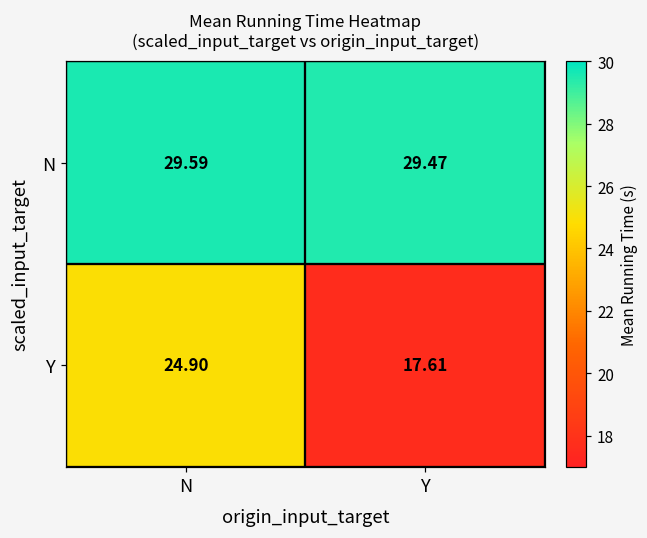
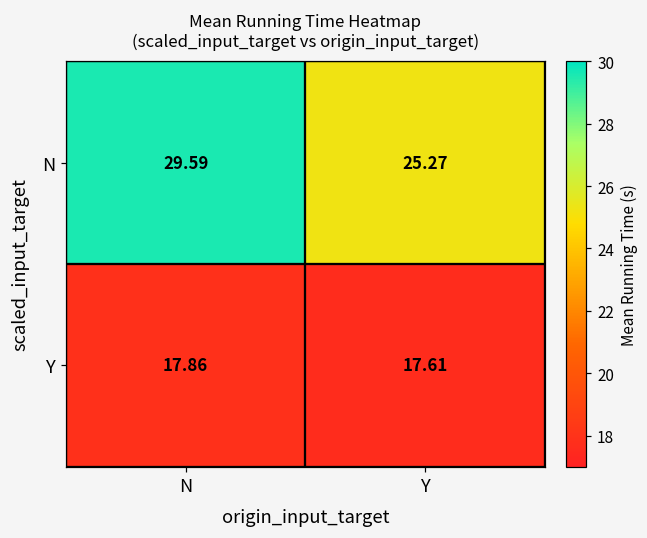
  {
    "N": {
      "N": 29.59,
-     "Y": 29.47
+     "Y": 25.27
    },
    "Y": {
-     "N": 24.90,
+     "N": 17.86,
      "Y": 17.61
    }
  }
